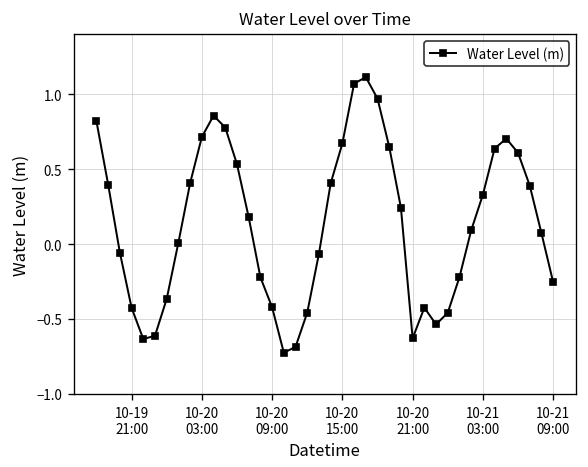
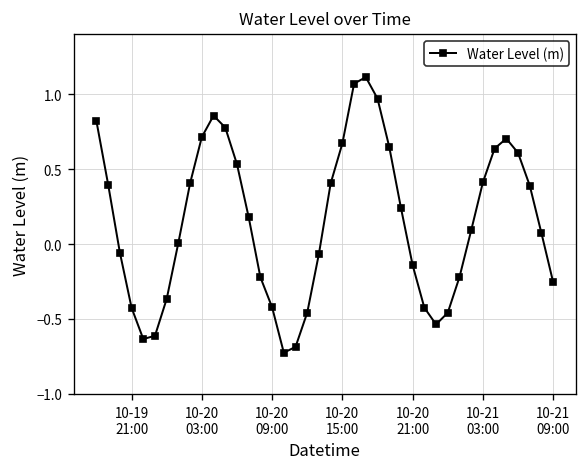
  {
    "10-19 21:00": -0.43,
    "10-20 03:00": 0.71,
    "10-20 09:00": -0.42,
    "10-20 15:00": 0.67,
-   "10-20 21:00": -0.63,
-   "10-21 03:00": 0.33,
+   "10-20 21:00": -0.14,
+   "10-21 03:00": 0.41,
    "10-21 09:00": -0.25
  }
